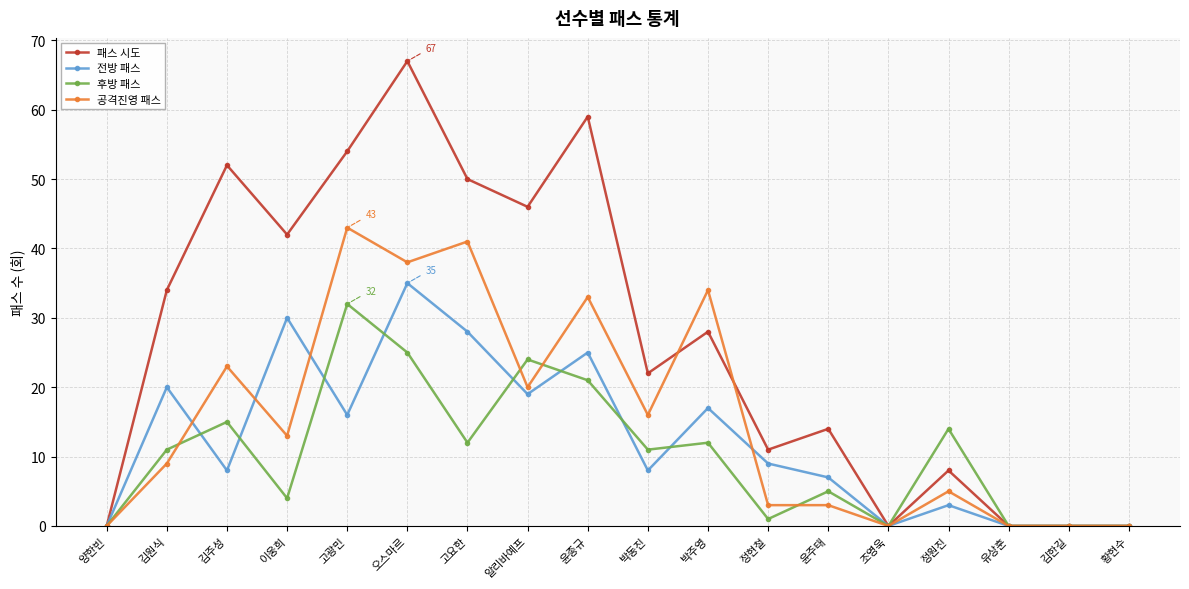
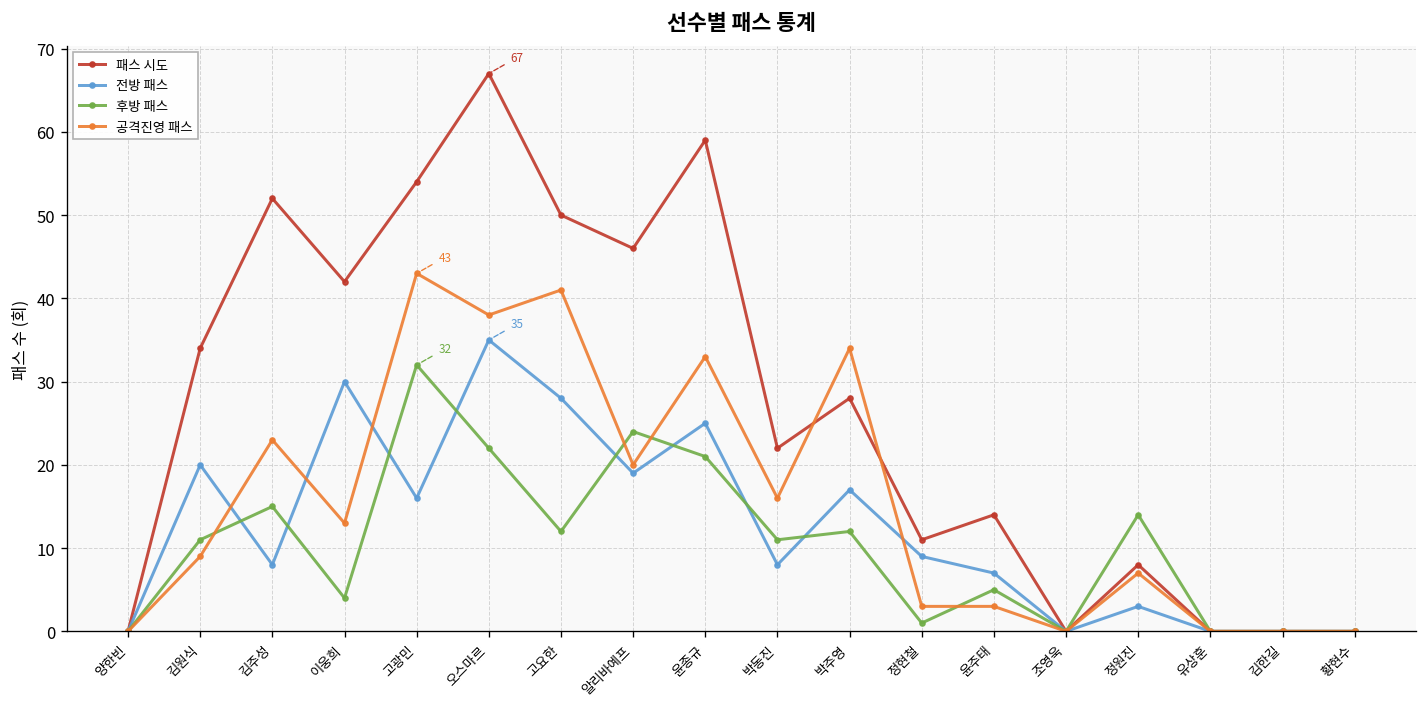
  {
    "패스 시도": {
      "오스마르": 67
    },
    "전방 패스": {
      "오스마르": 35
    },
    "후방 패스": {
      "김원식": 11,
      "김주성": 15,
      "이웅희": 4,
-     "오스마르": 25,
+     "오스마르": 22,
      "고요한": 12,
      "알리바예프": 24,
      "윤종규": 21,
      "박동진": 11,
      "박주영": 12,
      "정현철": 1,
      "윤주태": 5,
      "정원진": 14
    },
    "공격진영 패스": {
      "김원식": 9,
      "김주성": 23,
      "이웅희": 13,
      "오스마르": 38,
      "고요한": 41,
      "알리바예프": 20,
      "윤종규": 33,
      "박동진": 16,
      "박주영": 34,
      "정현철": 3,
      "윤주태": 3,
-     "정원진": 5
+     "정원진": 7
    }
  }
